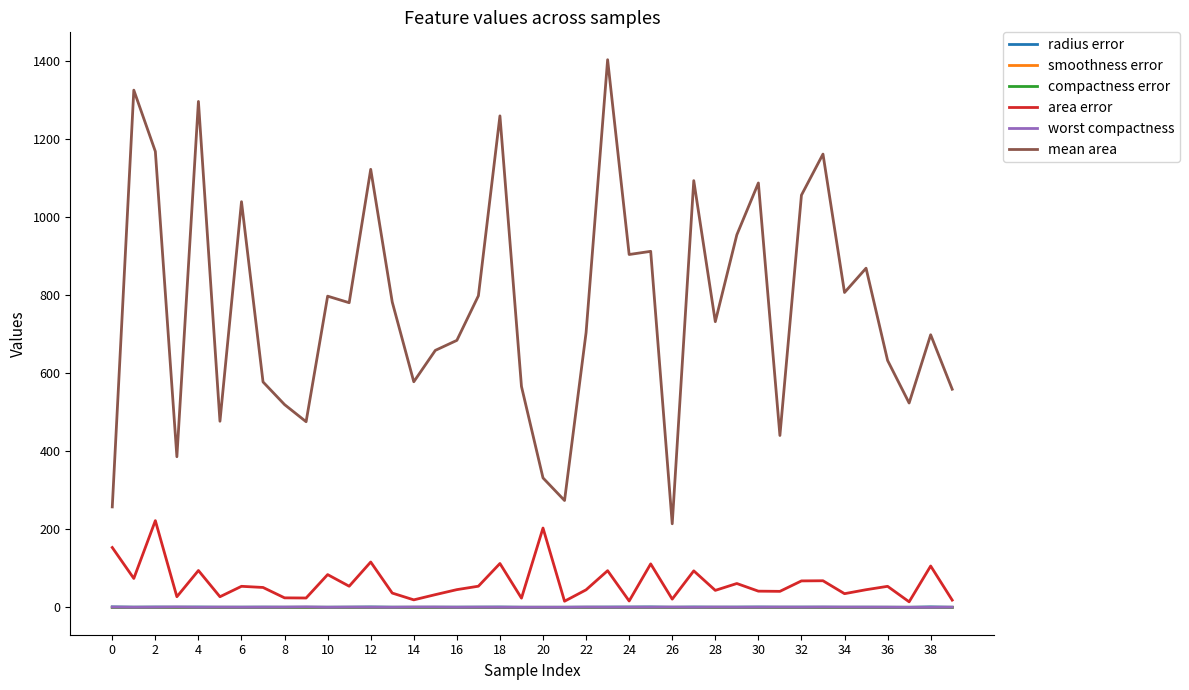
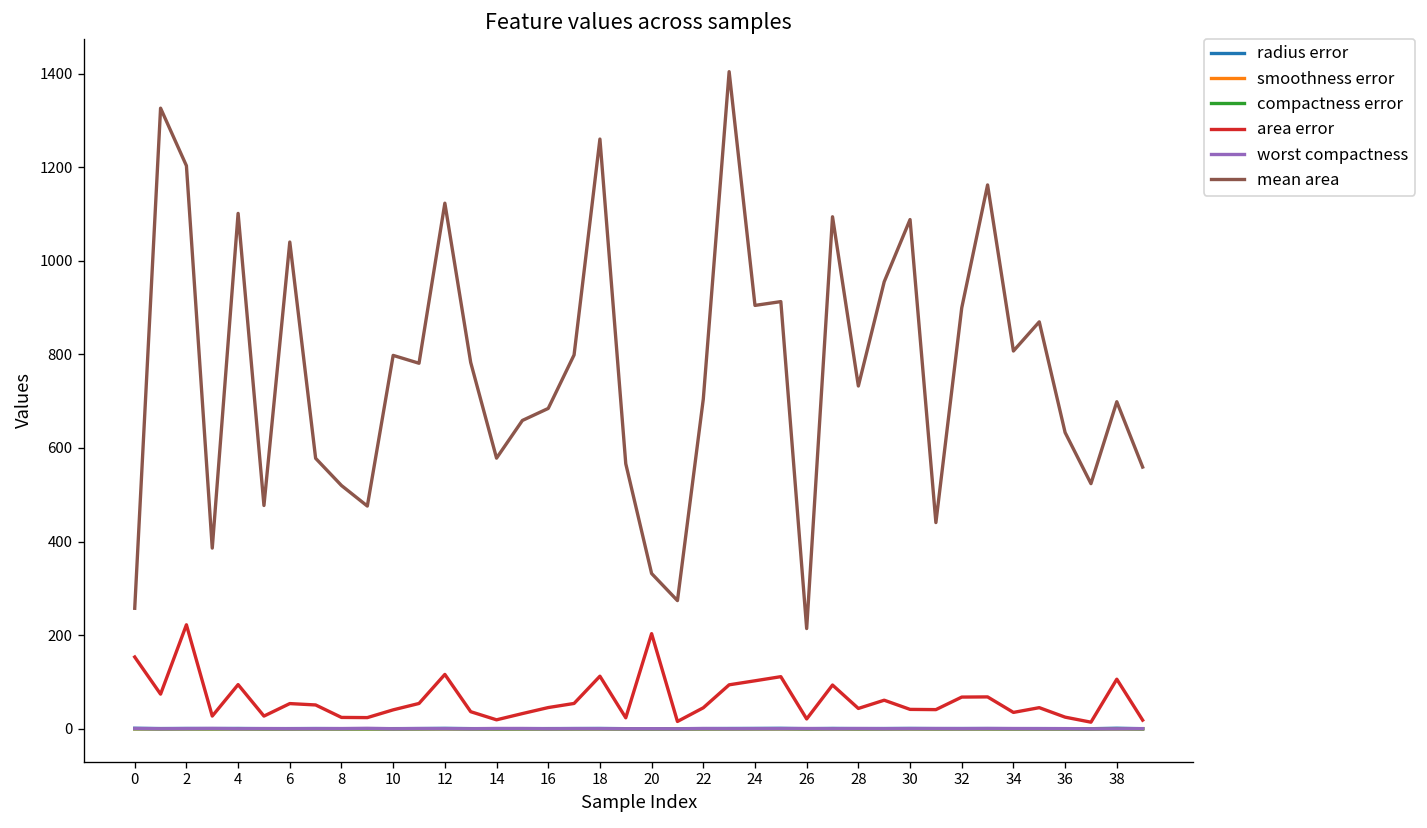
  {
    "worst compactness": {
      "0": 0,
      "2": 0,
      "4": 0,
      "6": 0,
      "8": 0,
      "10": 0,
      "12": 0,
      "14": 0,
      "16": 0,
      "18": 0,
      "20": 0,
      "22": 0,
      "24": 0,
      "26": 0,
      "28": 0,
      "30": 0,
      "32": 0,
      "34": 0,
      "36": 0,
      "38": 0
    },
    "area error": {
      "0": 150,
      "2": 220,
      "4": 90,
      "6": 50,
      "8": 20,
-     "10": 80,
+     "10": 40,
      "12": 120,
      "14": 20,
      "16": 50,
      "18": 110,
      "20": 200,
      "22": 40,
-     "24": 20,
+     "24": 100,
      "26": 20,
      "28": 40,
      "30": 40,
      "32": 70,
      "34": 40,
-     "36": 50,
+     "36": 20,
      "38": 110
    },
    "mean area": {
      "0": 260,
-     "2": 1170,
-     "4": 1300,
+     "2": 1200,
+     "4": 1100,
      "6": 1040,
      "8": 520,
      "10": 800,
      "12": 1120,
      "14": 580,
      "16": 680,
      "18": 1260,
      "20": 330,
      "22": 700,
      "24": 900,
      "26": 210,
      "28": 730,
      "30": 1090,
-     "32": 1060,
+     "32": 900,
      "34": 810,
      "36": 630,
      "38": 700
    }
  }
